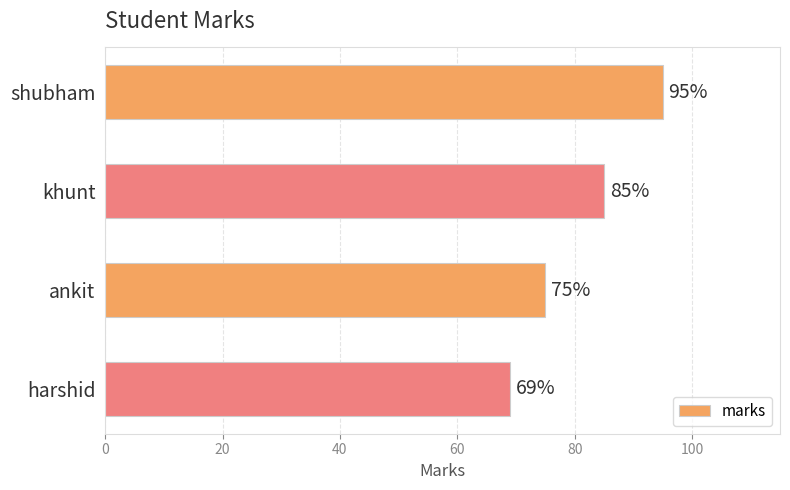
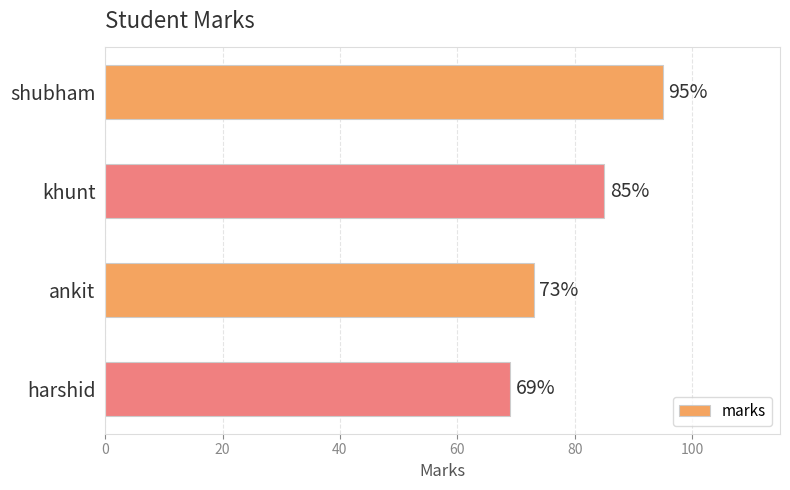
  {
    "shubham": "95%",
    "khunt": "85%",
-   "ankit": "75%",
+   "ankit": "73%",
    "harshid": "69%"
  }
